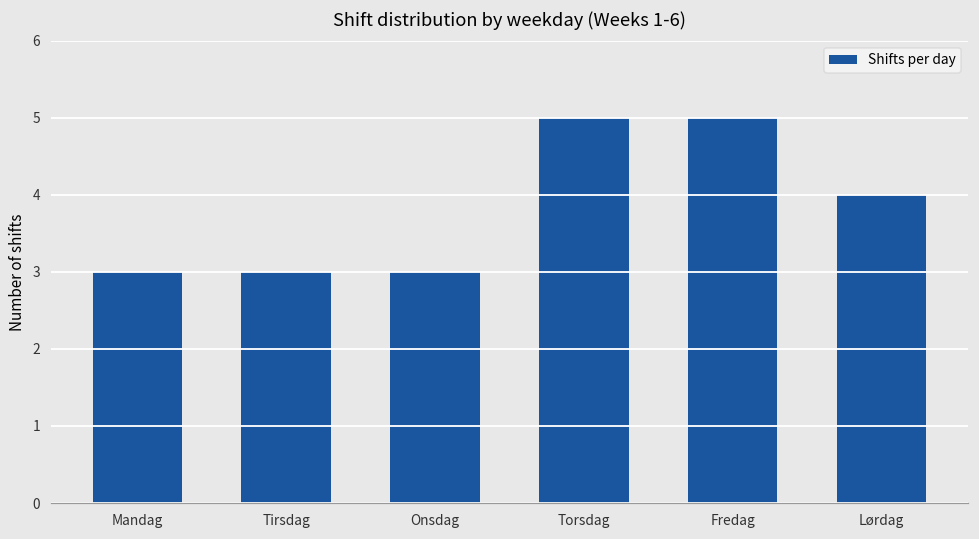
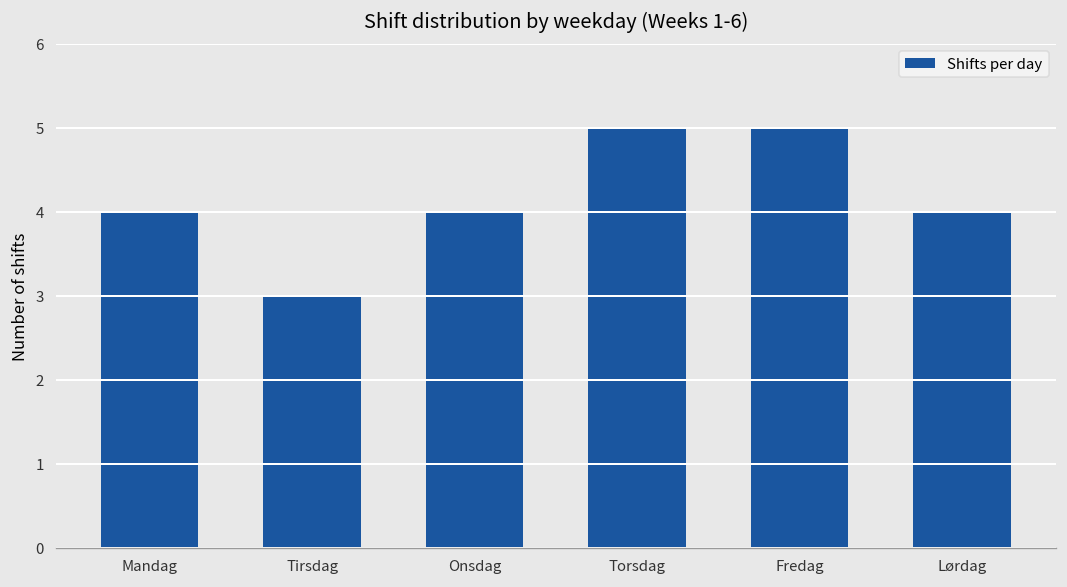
  {
-   "Mandag": 3,
+   "Mandag": 4,
    "Tirsdag": 3,
-   "Onsdag": 3,
+   "Onsdag": 4,
    "Torsdag": 5,
    "Fredag": 5,
    "Lørdag": 4
  }
